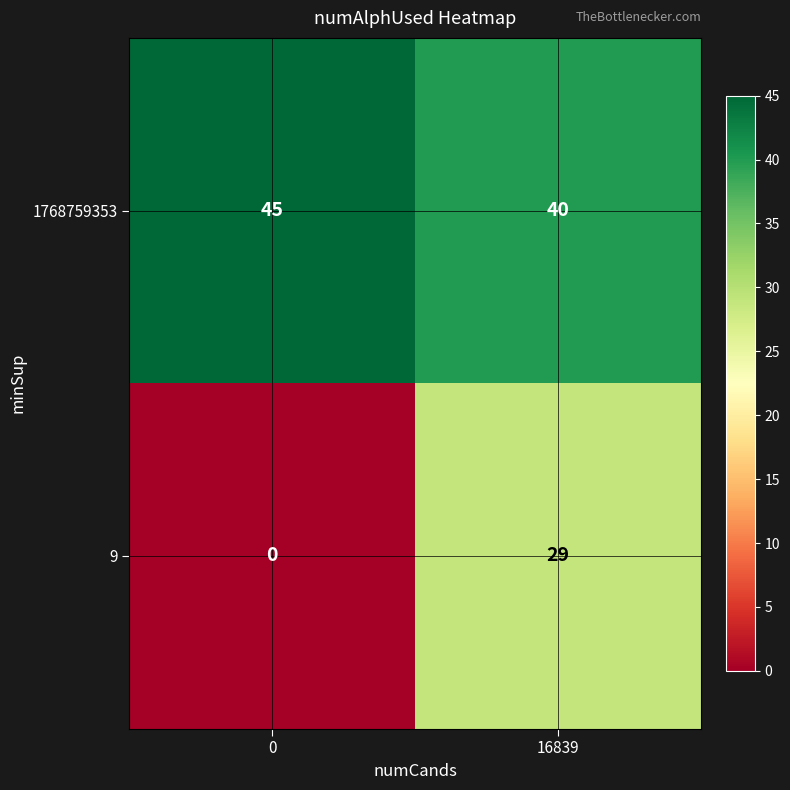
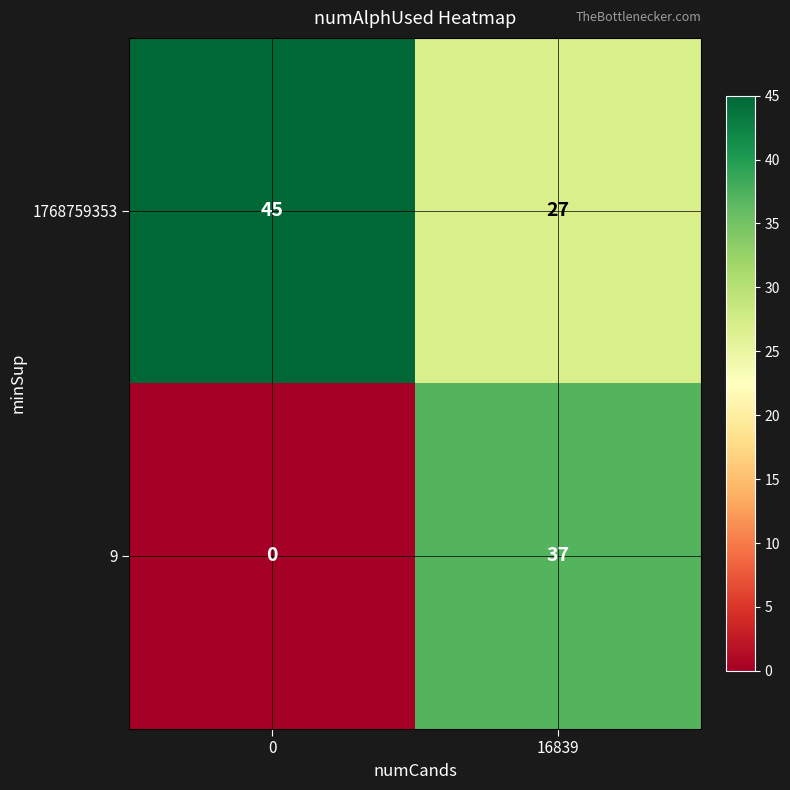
  {
    "1768759353": {
      "0": 45,
-     "16839": 40
+     "16839": 27
    },
    "9": {
      "0": 0,
-     "16839": 29
+     "16839": 37
    }
  }
